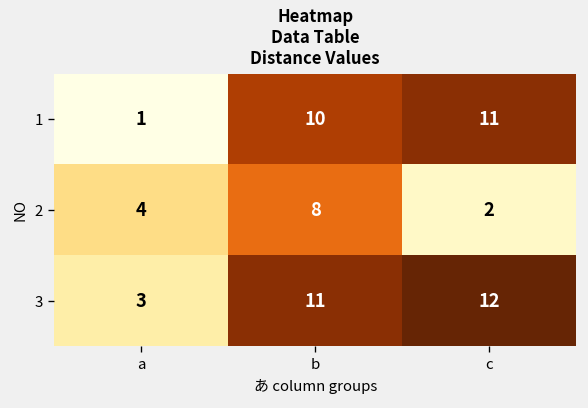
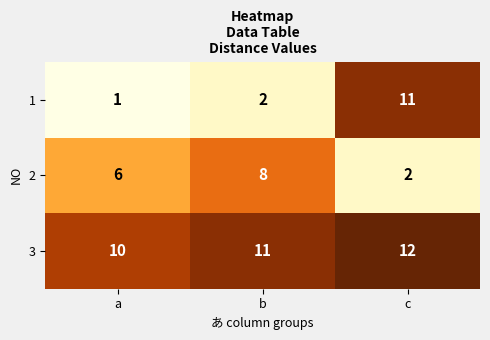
  {
    "1": {
      "a": 1,
-     "b": 10,
+     "b": 2,
      "c": 11
    },
    "2": {
-     "a": 4,
+     "a": 6,
      "b": 8,
      "c": 2
    },
    "3": {
-     "a": 3,
+     "a": 10,
      "b": 11,
      "c": 12
    }
  }
